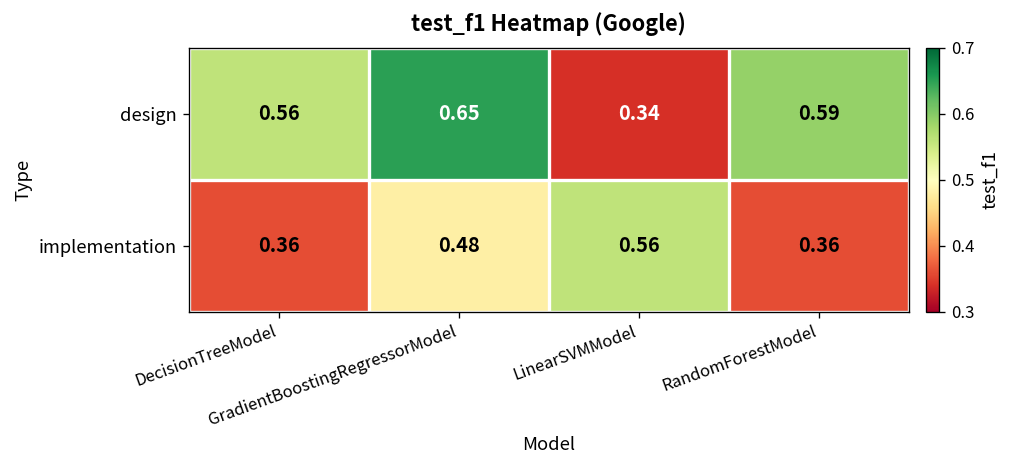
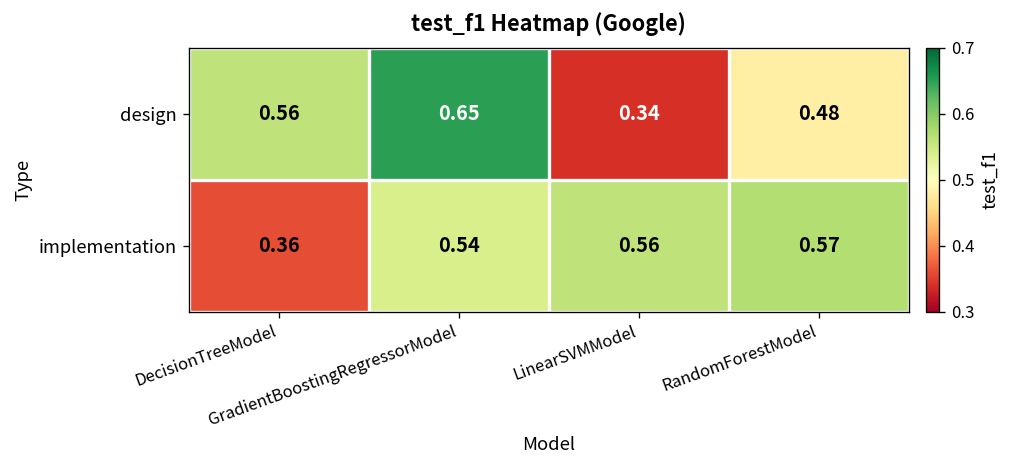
  {
    "design": {
      "DecisionTreeModel": 0.56,
      "GradientBoostingRegressorModel": 0.65,
      "LinearSVMModel": 0.34,
-     "RandomForestModel": 0.59
+     "RandomForestModel": 0.48
    },
    "implementation": {
      "DecisionTreeModel": 0.36,
-     "GradientBoostingRegressorModel": 0.48,
+     "GradientBoostingRegressorModel": 0.54,
      "LinearSVMModel": 0.56,
-     "RandomForestModel": 0.36
+     "RandomForestModel": 0.57
    }
  }
